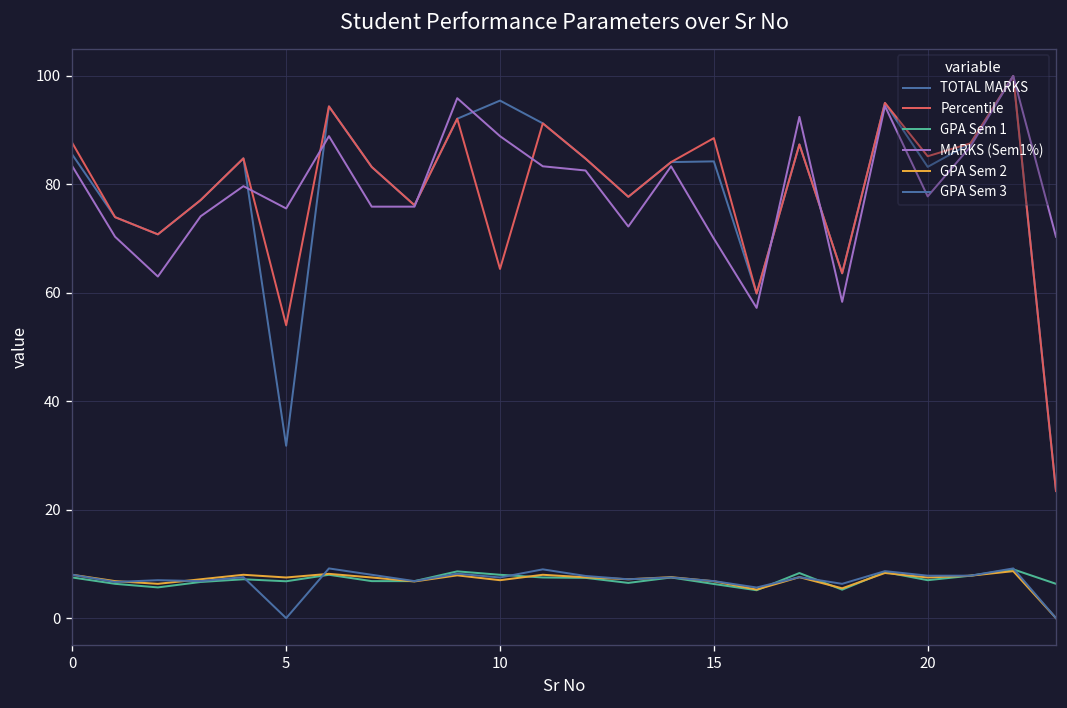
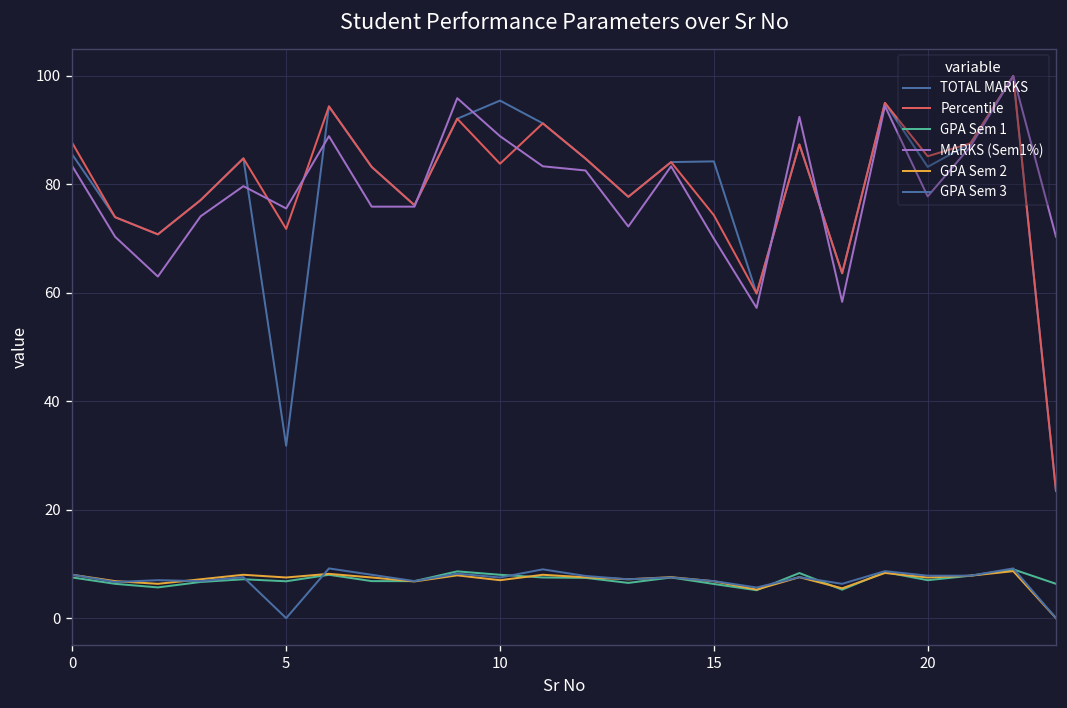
  {
    "Percentile": {
      "0": 88,
-     "5": 54,
-     "10": 64,
-     "15": 89
+     "5": 72,
+     "10": 84,
+     "15": 74
    },
    "GPA Sem 1": {
      "5": 7
    },
    "MARKS (Sem1%)": {
      "0": 83,
      "5": 76,
      "10": 89,
      "15": 70,
      "20": 78
    },
    "GPA Sem 2": {
      "5": 8
    }
  }
